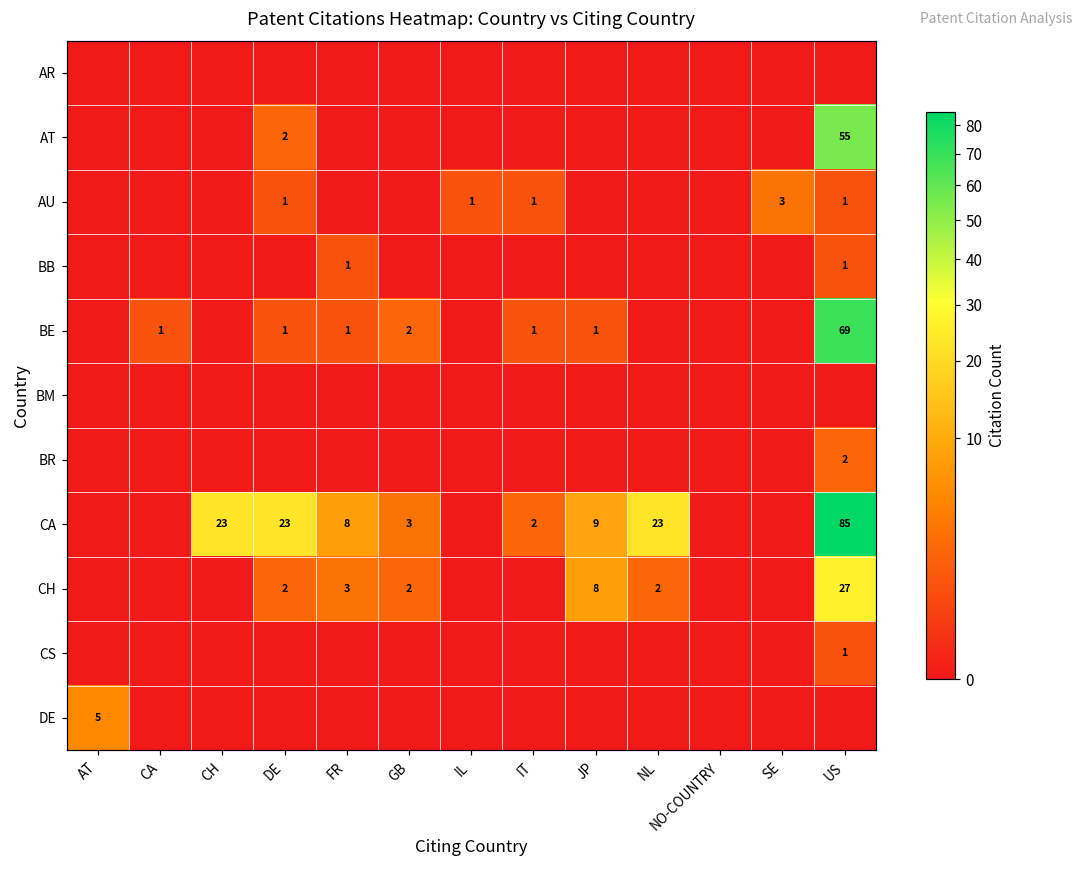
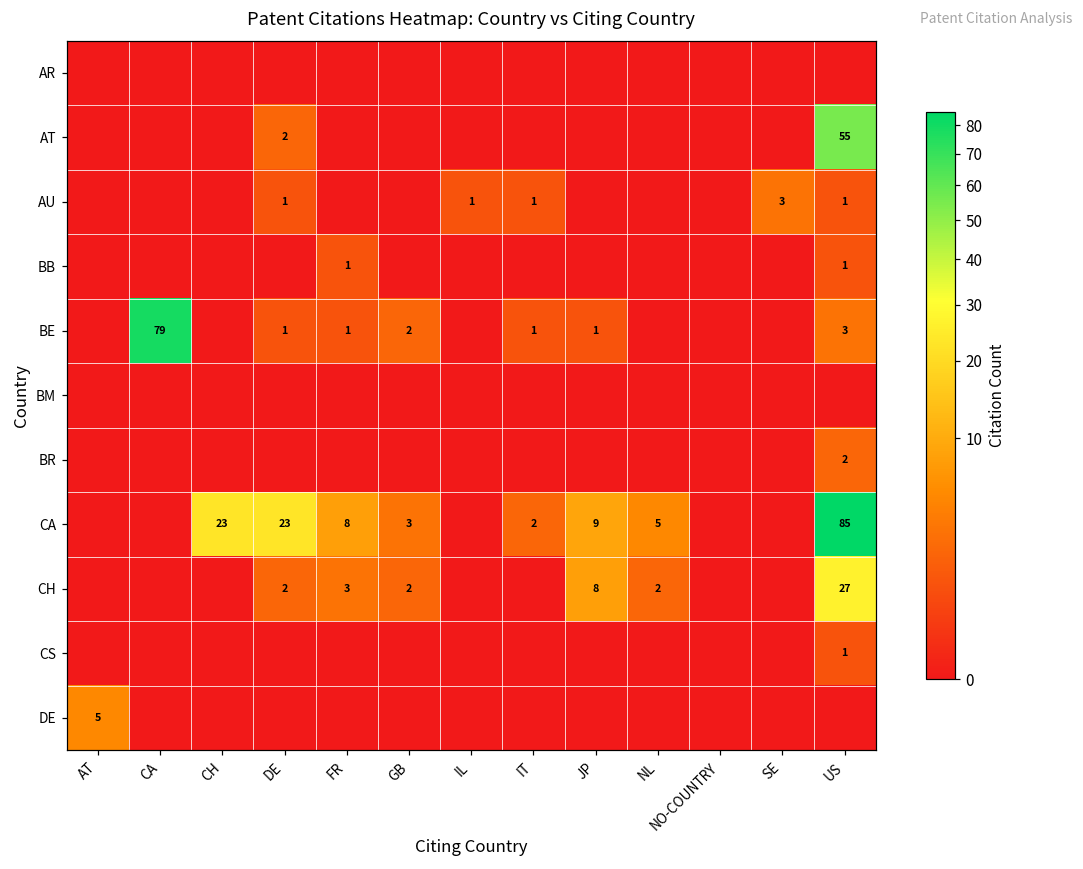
  {
    "AT": {
      "DE": 2,
      "US": 55
    },
    "AU": {
      "DE": 1,
      "IL": 1,
      "IT": 1,
      "SE": 3,
      "US": 1
    },
    "BB": {
      "FR": 1,
      "US": 1
    },
    "BE": {
-     "CA": 1,
+     "CA": 79,
      "DE": 1,
      "FR": 1,
      "GB": 2,
      "IT": 1,
      "JP": 1,
-     "US": 69
+     "US": 3
    },
    "BR": {
      "US": 2
    },
    "CA": {
      "CH": 23,
      "DE": 23,
      "FR": 8,
      "GB": 3,
      "IT": 2,
      "JP": 9,
-     "NL": 23,
+     "NL": 5,
      "US": 85
    },
    "CH": {
      "DE": 2,
      "FR": 3,
      "GB": 2,
      "JP": 8,
      "NL": 2,
      "US": 27
    },
    "CS": {
      "US": 1
    },
    "DE": {
      "AT": 5
    }
  }
